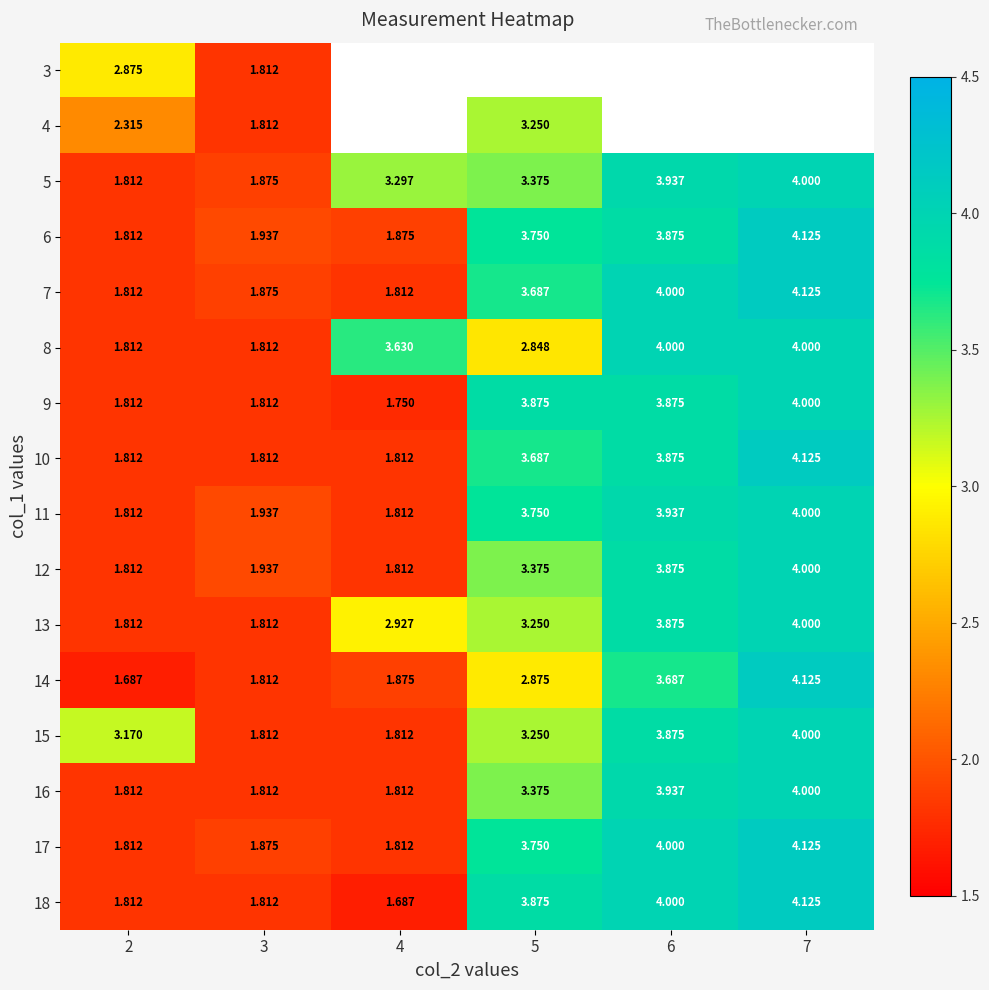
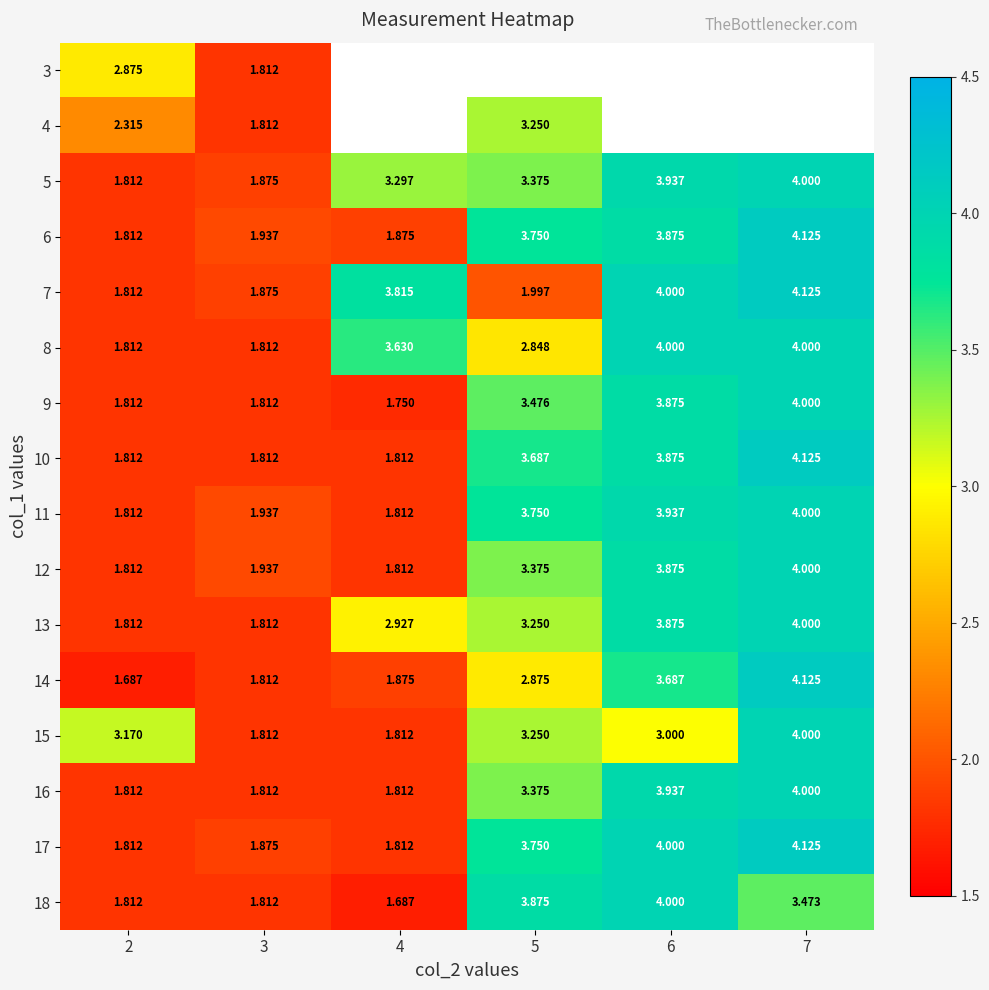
  {
    "3": {
      "2": 2.875,
      "3": 1.812
    },
    "4": {
      "2": 2.315,
      "3": 1.812,
      "5": 3.250
    },
    "5": {
      "2": 1.812,
      "3": 1.875,
      "4": 3.297,
      "5": 3.375,
      "6": 3.937,
      "7": 4.000
    },
    "6": {
      "2": 1.812,
      "3": 1.937,
      "4": 1.875,
      "5": 3.750,
      "6": 3.875,
      "7": 4.125
    },
    "7": {
      "2": 1.812,
      "3": 1.875,
-     "4": 1.812,
-     "5": 3.687,
+     "4": 3.815,
+     "5": 1.997,
      "6": 4.000,
      "7": 4.125
    },
    "8": {
      "2": 1.812,
      "3": 1.812,
      "4": 3.630,
      "5": 2.848,
      "6": 4.000,
      "7": 4.000
    },
    "9": {
      "2": 1.812,
      "3": 1.812,
      "4": 1.750,
-     "5": 3.875,
+     "5": 3.476,
      "6": 3.875,
      "7": 4.000
    },
    "10": {
      "2": 1.812,
      "3": 1.812,
      "4": 1.812,
      "5": 3.687,
      "6": 3.875,
      "7": 4.125
    },
    "11": {
      "2": 1.812,
      "3": 1.937,
      "4": 1.812,
      "5": 3.750,
      "6": 3.937,
      "7": 4.000
    },
    "12": {
      "2": 1.812,
      "3": 1.937,
      "4": 1.812,
      "5": 3.375,
      "6": 3.875,
      "7": 4.000
    },
    "13": {
      "2": 1.812,
      "3": 1.812,
      "4": 2.927,
      "5": 3.250,
      "6": 3.875,
      "7": 4.000
    },
    "14": {
      "2": 1.687,
      "3": 1.812,
      "4": 1.875,
      "5": 2.875,
      "6": 3.687,
      "7": 4.125
    },
    "15": {
      "2": 3.170,
      "3": 1.812,
      "4": 1.812,
      "5": 3.250,
-     "6": 3.875,
+     "6": 3.000,
      "7": 4.000
    },
    "16": {
      "2": 1.812,
      "3": 1.812,
      "4": 1.812,
      "5": 3.375,
      "6": 3.937,
      "7": 4.000
    },
    "17": {
      "2": 1.812,
      "3": 1.875,
      "4": 1.812,
      "5": 3.750,
      "6": 4.000,
      "7": 4.125
    },
    "18": {
      "2": 1.812,
      "3": 1.812,
      "4": 1.687,
      "5": 3.875,
      "6": 4.000,
-     "7": 4.125
+     "7": 3.473
    }
  }
